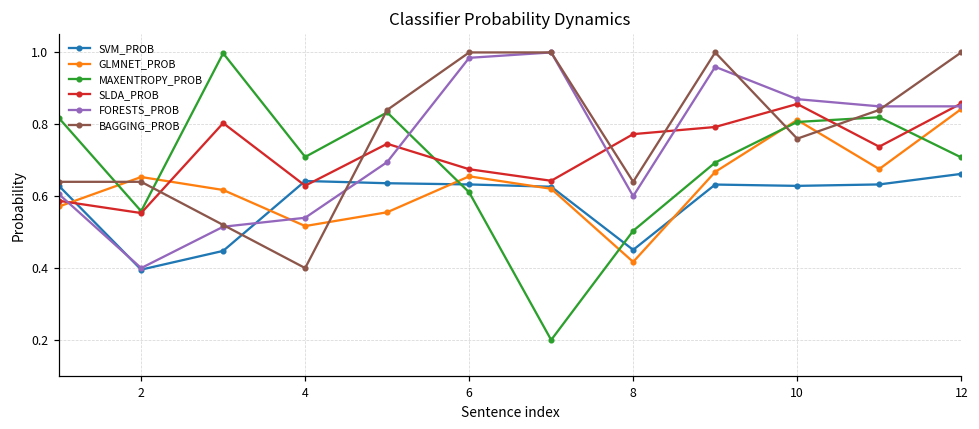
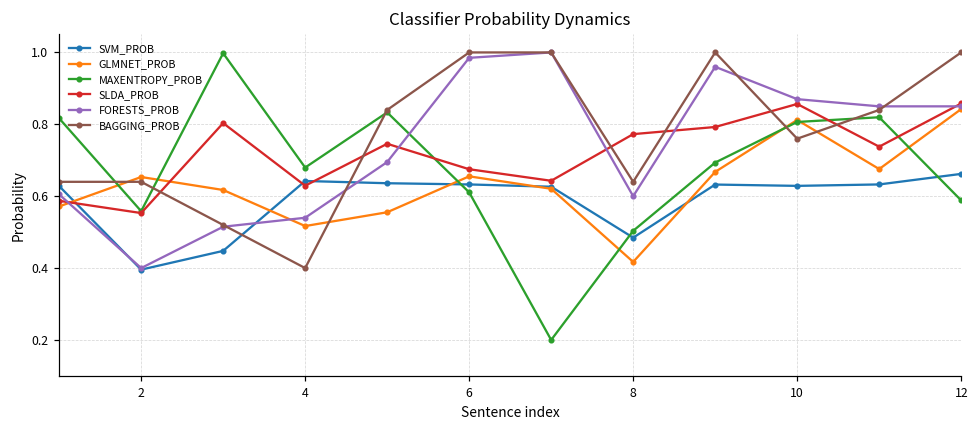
  {
    "SVM_PROB": {
      "4": 0.64,
      "6": 0.63,
-     "8": 0.45,
+     "8": 0.48,
      "10": 0.63,
      "12": 0.66
    },
    "GLMNET_PROB": {
      "2": 0.65,
      "4": 0.52,
      "6": 0.66,
      "8": 0.42
    },
    "MAXENTROPY_PROB": {
-     "4": 0.71,
+     "4": 0.68,
      "6": 0.61,
      "8": 0.50,
-     "12": 0.71
+     "12": 0.59
    },
    "SLDA_PROB": {
      "4": 0.63,
      "6": 0.68,
      "8": 0.77,
      "10": 0.86,
      "12": 0.86
    },
    "FORESTS_PROB": {
      "4": 0.54,
      "6": 0.99,
      "8": 0.60,
      "10": 0.87
    },
    "BAGGING_PROB": {
      "2": 0.64,
      "4": 0.40,
      "6": 1.00,
      "8": 0.64,
      "10": 0.76,
      "12": 1.00
    }
  }
